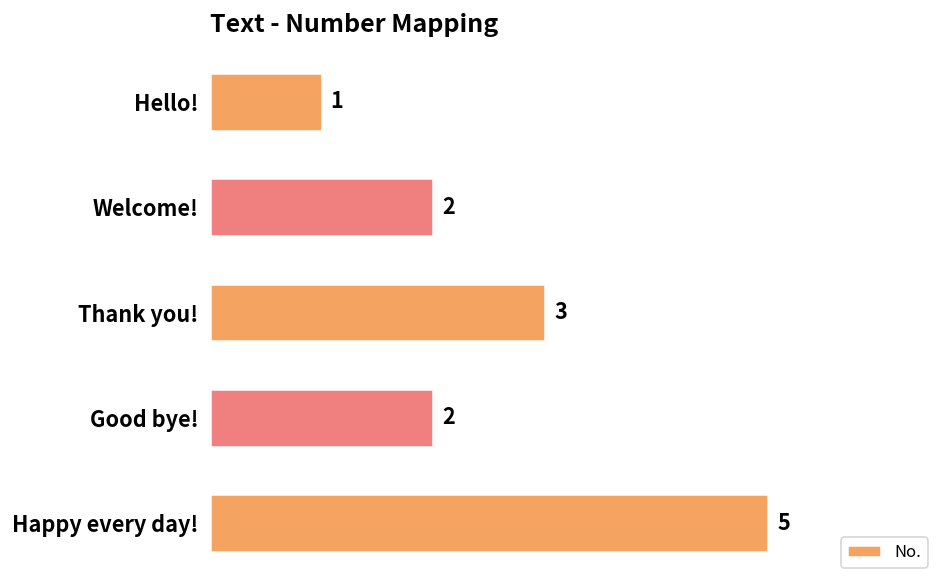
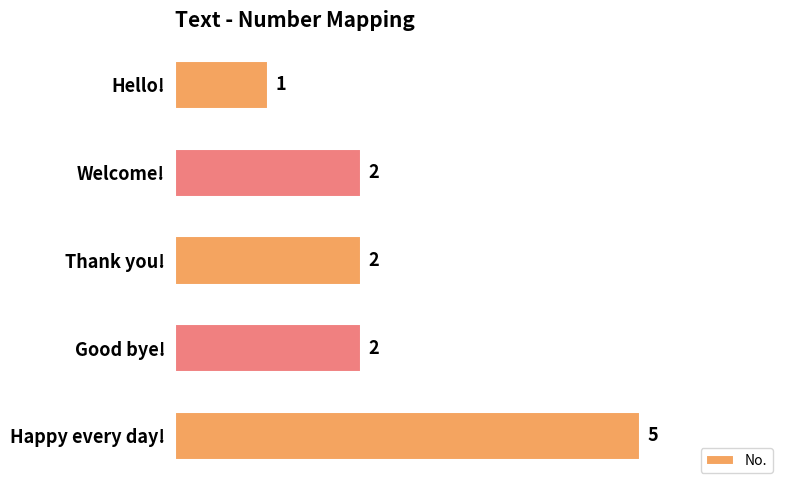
  {
    "Hello!": 1,
    "Welcome!": 2,
-   "Thank you!": 3,
+   "Thank you!": 2,
    "Good bye!": 2,
    "Happy every day!": 5
  }
